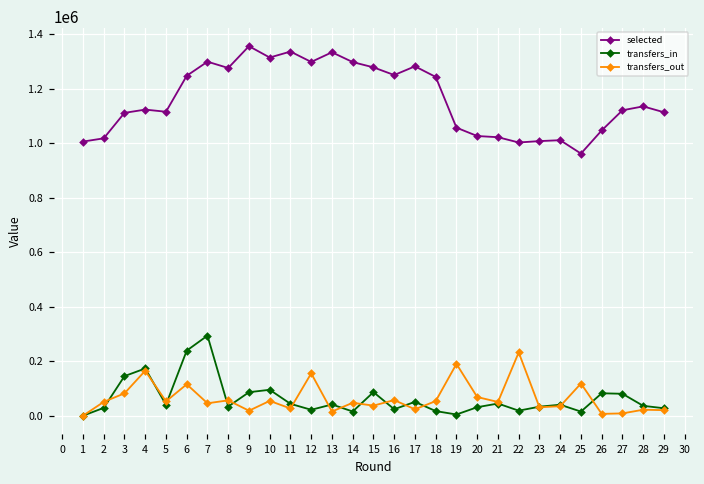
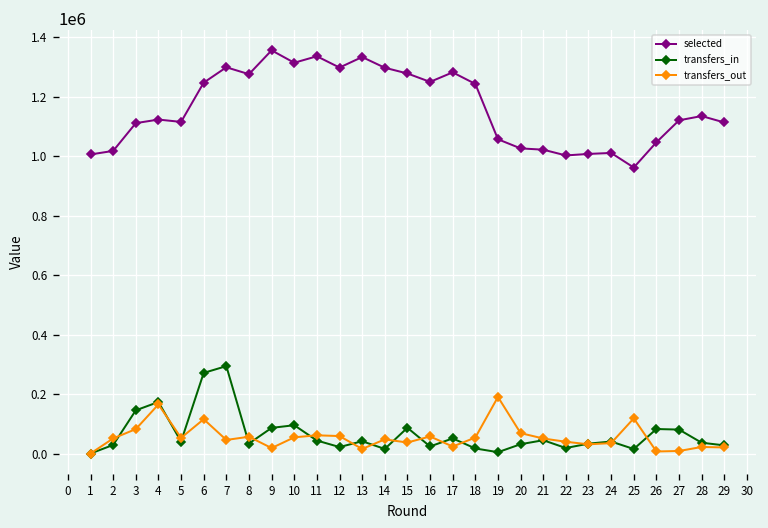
  {
    "selected": {
      "1": 1010000,
      "2": 1020000,
      "3": 1110000,
      "4": 1120000,
      "5": 1120000,
      "6": 1250000,
      "7": 1300000,
      "8": 1280000,
      "9": 1360000,
      "10": 1310000,
      "11": 1340000,
      "12": 1300000,
      "13": 1330000,
      "14": 1300000,
      "15": 1280000,
      "16": 1250000,
      "17": 1280000,
      "18": 1240000,
      "19": 1060000,
      "20": 1030000,
      "21": 1020000,
      "22": 1000000,
      "23": 1010000,
      "24": 1010000,
      "25": 960000,
      "26": 1050000,
      "27": 1120000,
      "28": 1140000,
      "29": 1110000
    },
    "transfers_in": {
      "2": 30000,
      "3": 150000,
      "5": 40000,
-     "6": 240000,
+     "6": 270000,
      "7": 290000,
      "8": 30000,
      "9": 90000,
      "10": 100000,
      "11": 40000,
      "12": 20000,
      "13": 40000,
      "14": 20000,
      "15": 90000,
      "16": 20000,
      "17": 50000,
      "18": 20000,
      "19": 0,
      "20": 30000,
      "22": 20000,
      "25": 20000,
      "26": 80000,
      "27": 80000,
      "28": 40000
    },
    "transfers_out": {
      "2": 50000,
      "3": 80000,
      "5": 50000,
      "6": 120000,
      "7": 50000,
      "8": 60000,
      "9": 20000,
      "10": 50000,
-     "11": 30000,
-     "12": 160000,
+     "11": 60000,
+     "12": 60000,
      "13": 20000,
      "14": 50000,
      "15": 40000,
      "16": 60000,
      "17": 20000,
      "18": 50000,
      "19": 190000,
      "20": 70000,
-     "22": 230000,
+     "22": 40000,
      "25": 120000,
      "26": 10000,
      "27": 10000,
      "28": 20000
    }
  }
